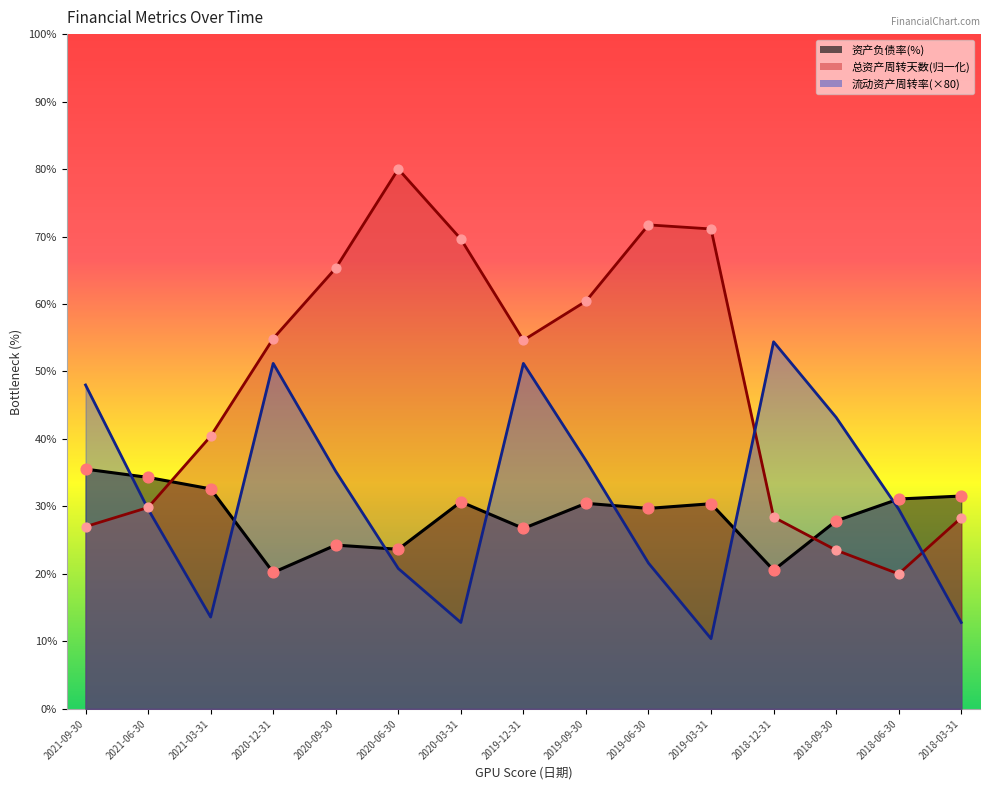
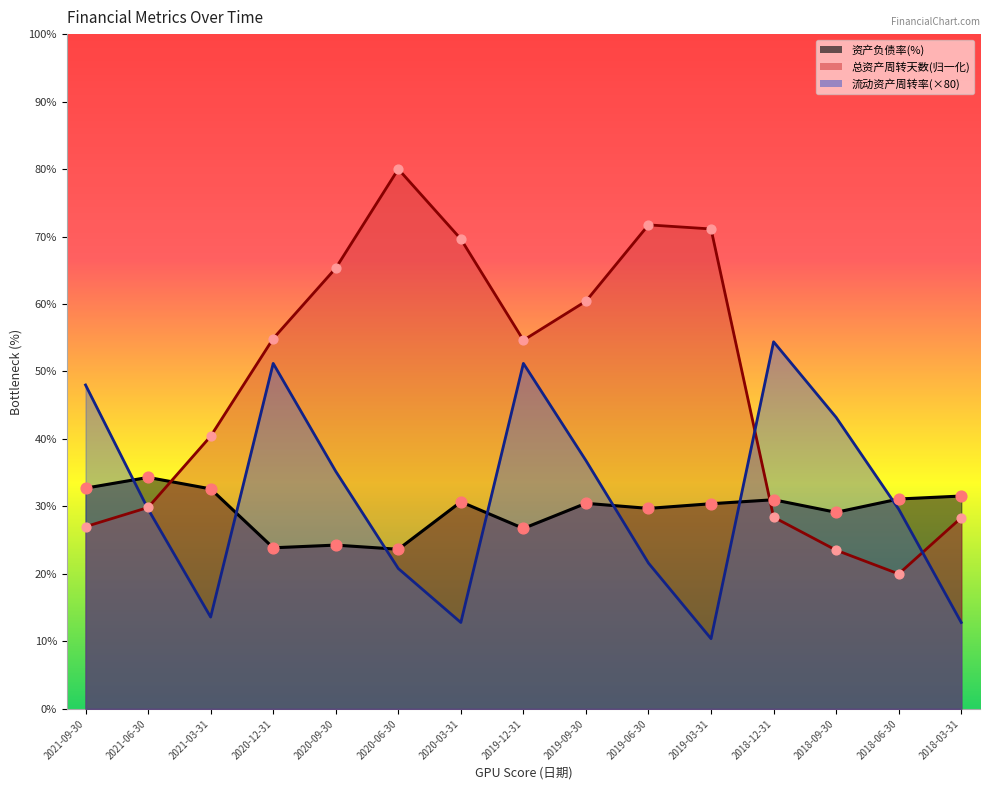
  {
    "资产负债率(%)": {
-     "2021-09-30": "36%",
-     "2020-12-31": "20%",
-     "2018-12-31": "21%",
-     "2018-09-30": "28%"
+     "2021-09-30": "33%",
+     "2020-12-31": "24%",
+     "2018-12-31": "31%",
+     "2018-09-30": "29%"
    }
  }
